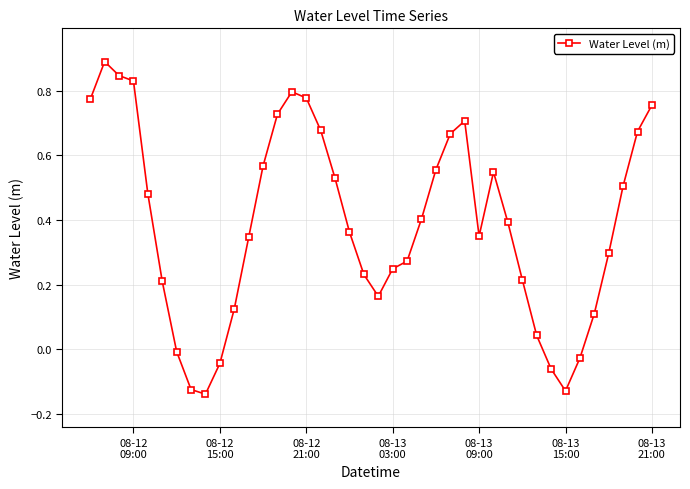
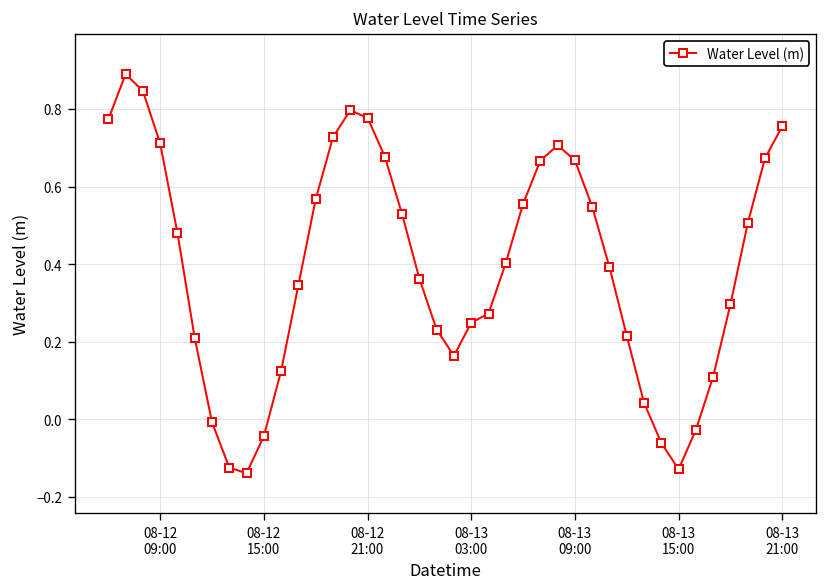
  {
-   "08-12 09:00": 0.83,
+   "08-12 09:00": 0.71,
    "08-12 15:00": -0.04,
    "08-12 21:00": 0.78,
    "08-13 03:00": 0.25,
-   "08-13 09:00": 0.35,
+   "08-13 09:00": 0.67,
    "08-13 15:00": -0.13,
    "08-13 21:00": 0.76
  }
